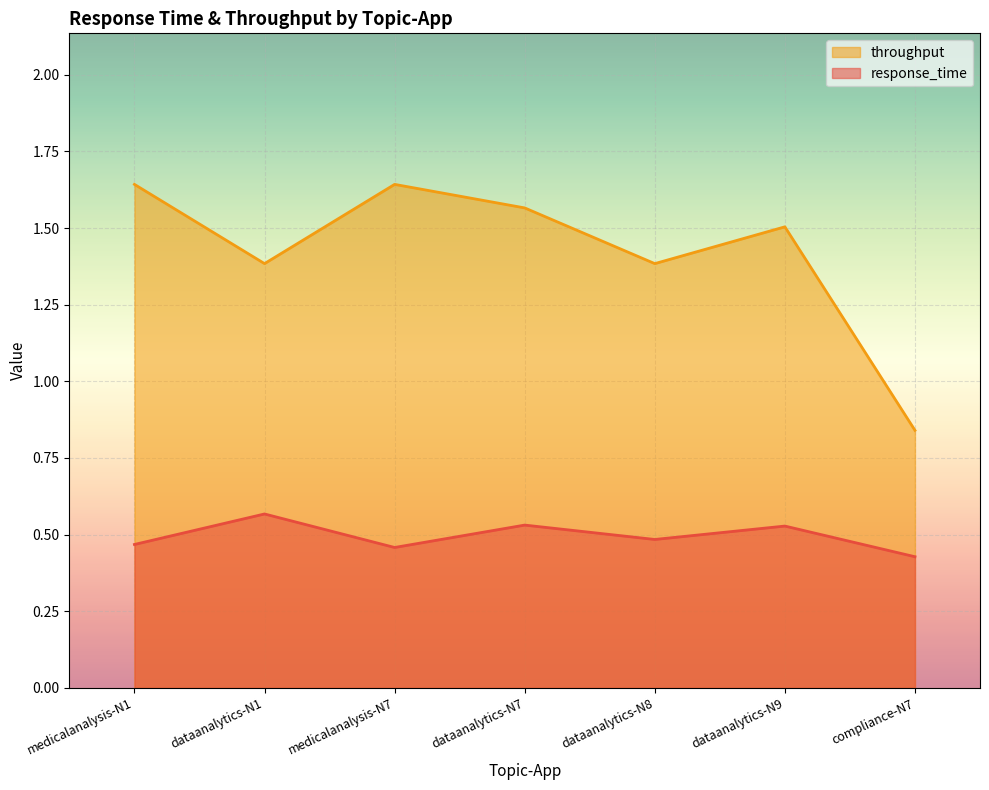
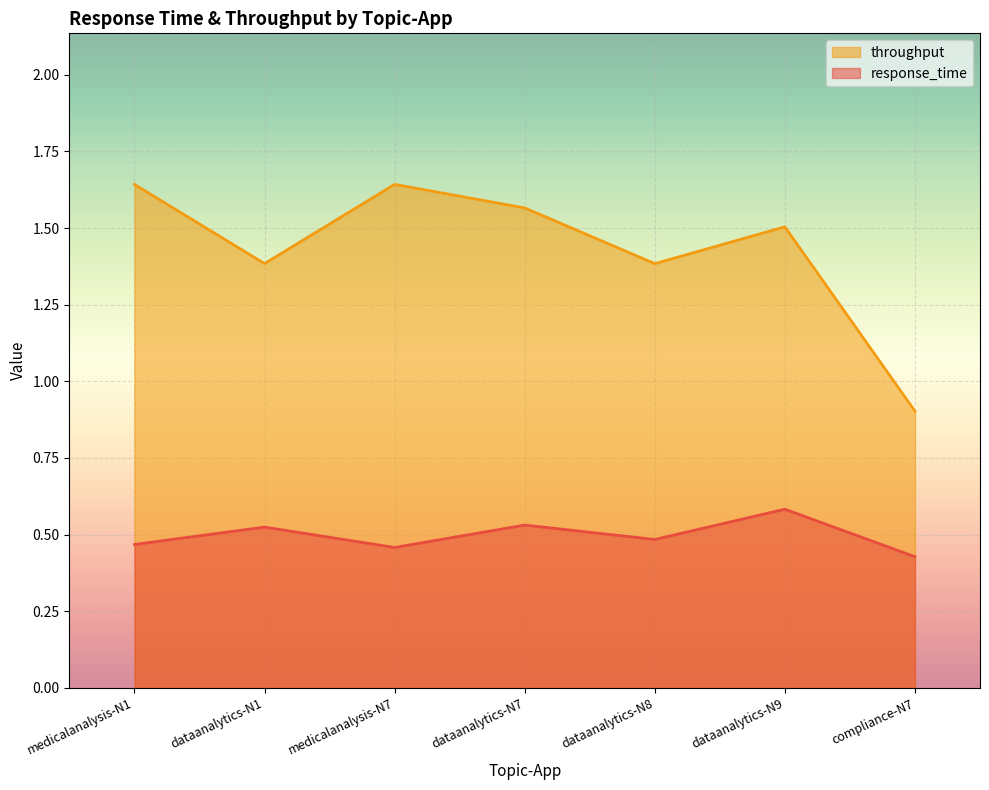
  {
    "throughput": {
      "medicalanalysis-N1": 1.64,
      "dataanalytics-N1": 1.38,
      "medicalanalysis-N7": 1.64,
      "dataanalytics-N7": 1.57,
      "dataanalytics-N8": 1.38,
      "dataanalytics-N9": 1.50,
-     "compliance-N7": 0.84
+     "compliance-N7": 0.90
    },
    "response_time": {
      "medicalanalysis-N1": 0.47,
-     "dataanalytics-N1": 0.57,
+     "dataanalytics-N1": 0.52,
      "medicalanalysis-N7": 0.46,
      "dataanalytics-N7": 0.53,
      "dataanalytics-N8": 0.48,
-     "dataanalytics-N9": 0.53,
+     "dataanalytics-N9": 0.58,
      "compliance-N7": 0.43
    }
  }
